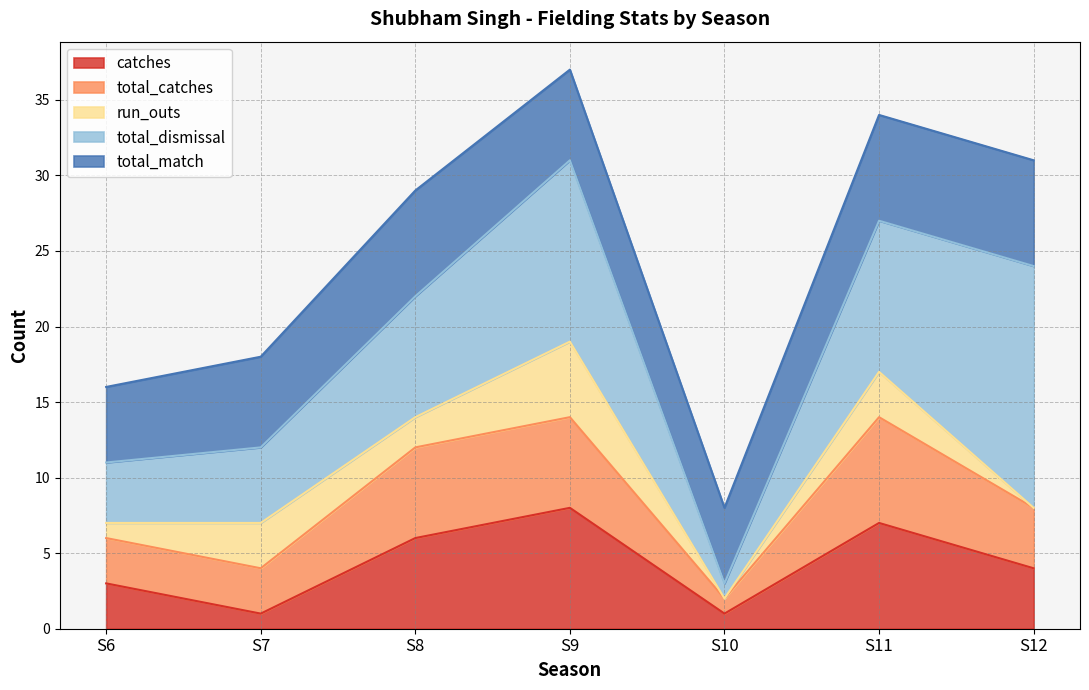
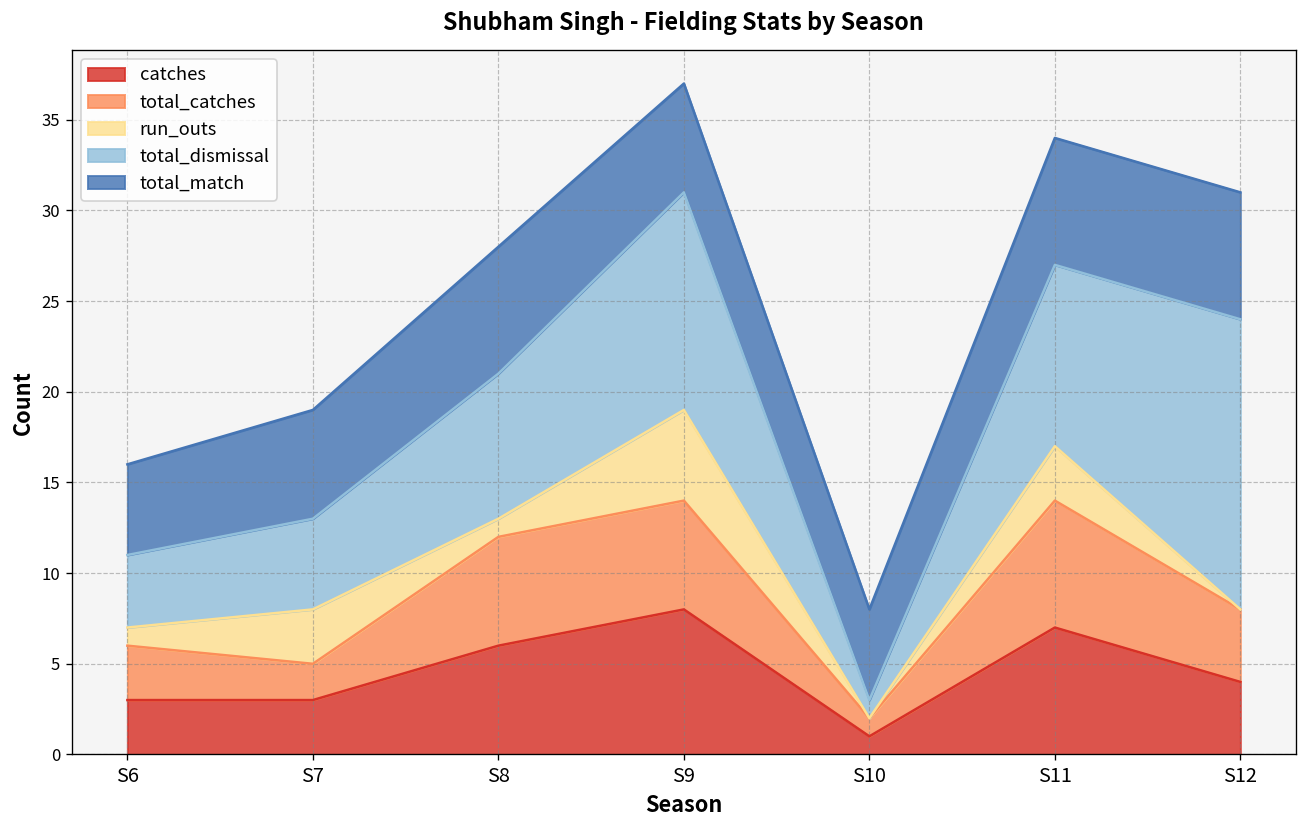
  {
    "catches": {
      "S6": 3,
-     "S7": 1,
+     "S7": 3,
      "S8": 6,
      "S9": 8,
      "S10": 1,
      "S11": 7,
      "S12": 4
    },
    "total_catches": {
      "S6": 3,
-     "S7": 3,
+     "S7": 2,
      "S8": 6,
      "S9": 6,
      "S11": 7
    },
    "run_outs": {
      "S6": 1,
      "S7": 3,
-     "S8": 2,
+     "S8": 1,
      "S9": 5,
      "S11": 3
    },
    "total_dismissal": {
      "S6": 4,
      "S7": 5,
      "S8": 8,
      "S9": 12,
      "S10": 1,
      "S11": 10,
      "S12": 16
    },
    "total_match": {
      "S6": 5,
      "S7": 6,
      "S8": 7,
      "S9": 6,
      "S10": 5,
      "S11": 7,
      "S12": 7
    }
  }
